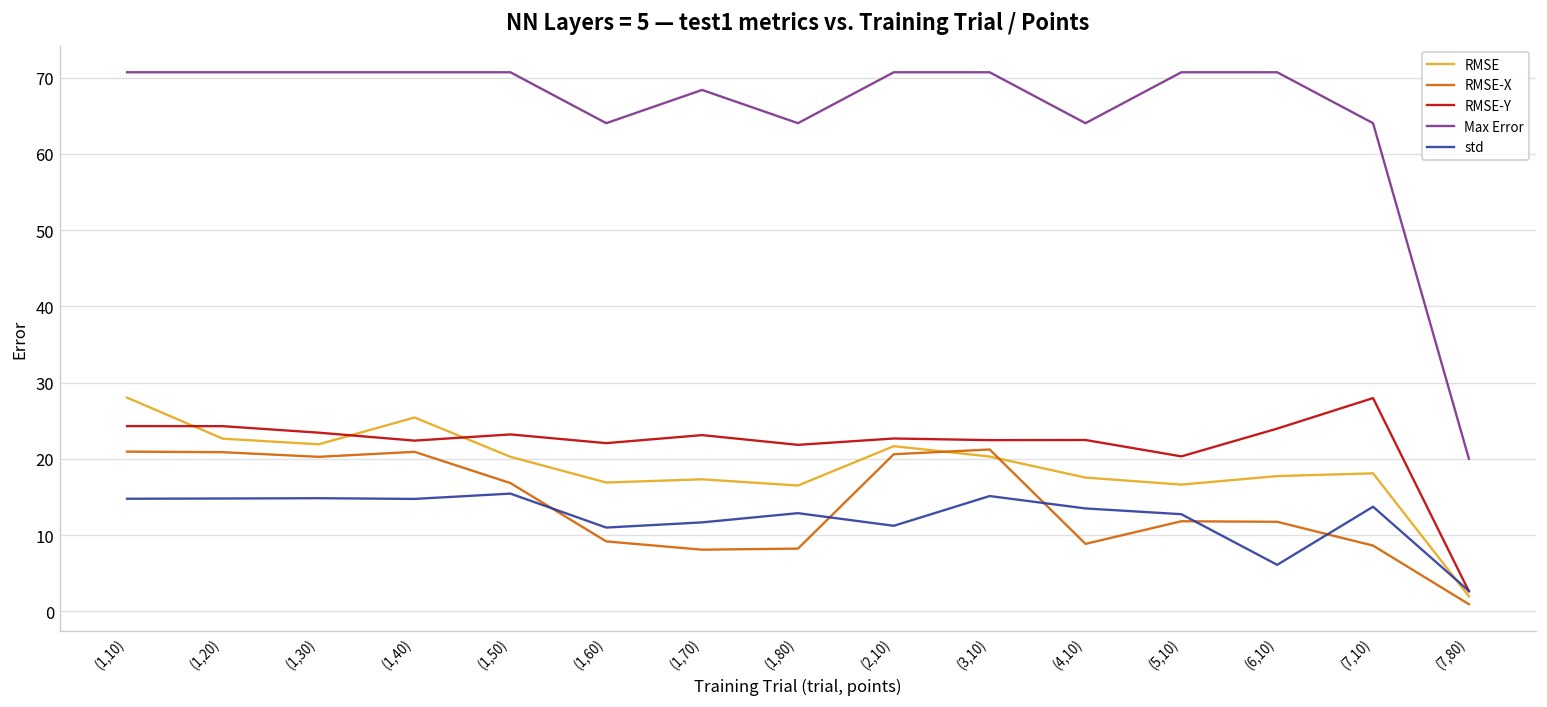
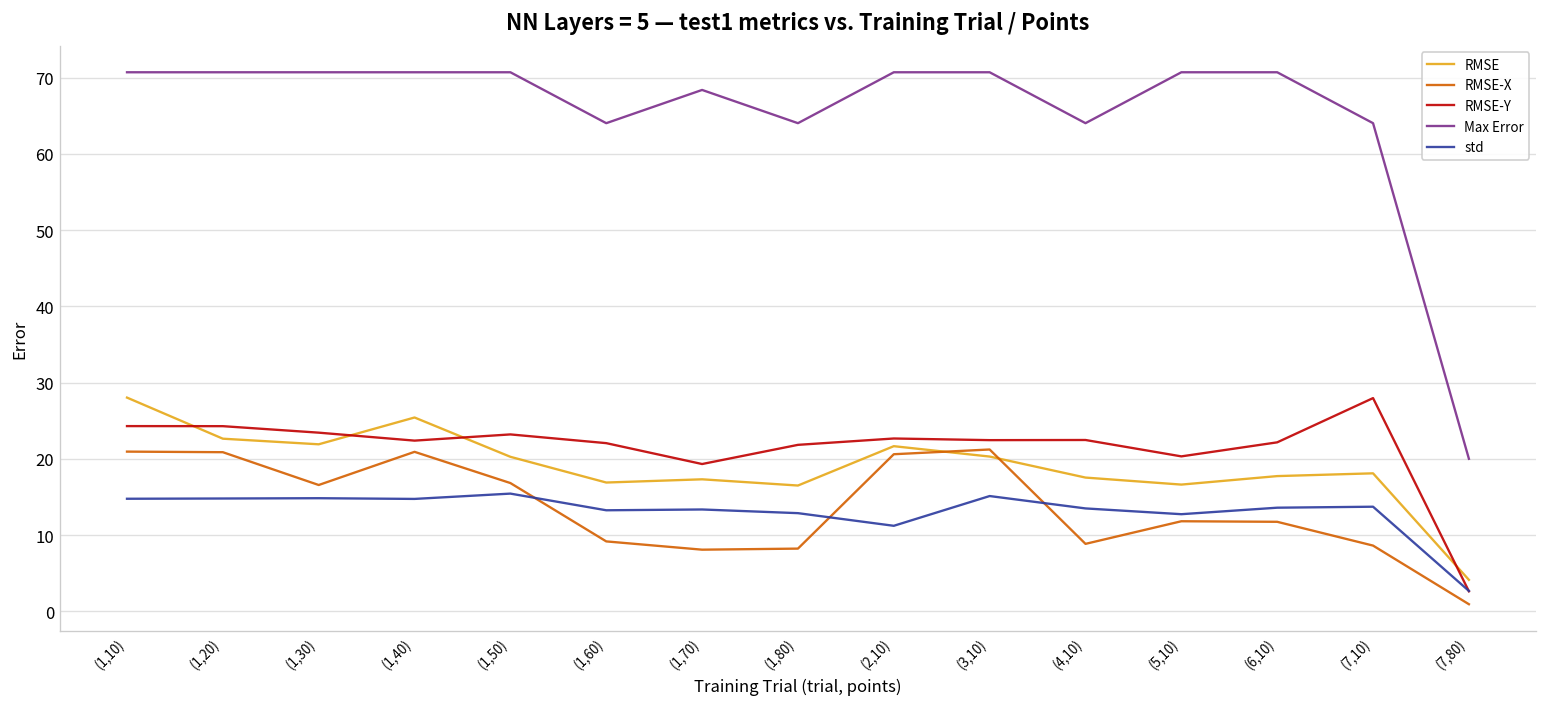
  {
    "RMSE": {
      "(1,10)": 28,
      "(1,20)": 23,
      "(1,30)": 22,
      "(1,40)": 25,
      "(1,50)": 20,
      "(1,60)": 17,
      "(1,70)": 17,
      "(1,80)": 16,
      "(2,10)": 22,
      "(3,10)": 20,
      "(4,10)": 18,
      "(5,10)": 17,
      "(6,10)": 18,
      "(7,10)": 18,
-     "(7,80)": 2
+     "(7,80)": 4
    },
    "RMSE-X": {
      "(1,10)": 21,
      "(1,20)": 21,
-     "(1,30)": 20,
+     "(1,30)": 17,
      "(1,40)": 21,
      "(1,50)": 17,
      "(1,60)": 9,
      "(1,70)": 8,
      "(1,80)": 8,
      "(2,10)": 21,
      "(3,10)": 21,
      "(4,10)": 9,
      "(5,10)": 12,
      "(6,10)": 12,
      "(7,10)": 9,
      "(7,80)": 1
    },
    "RMSE-Y": {
      "(1,10)": 24,
      "(1,20)": 24,
      "(1,30)": 23,
      "(1,40)": 22,
      "(1,50)": 23,
      "(1,60)": 22,
-     "(1,70)": 23,
+     "(1,70)": 19,
      "(1,80)": 22,
      "(2,10)": 23,
      "(3,10)": 22,
      "(4,10)": 22,
      "(5,10)": 20,
-     "(6,10)": 24,
+     "(6,10)": 22,
      "(7,10)": 28
    },
    "Max Error": {
      "(1,10)": 71,
      "(1,20)": 71,
      "(1,30)": 71,
      "(1,40)": 71,
      "(1,50)": 71,
      "(1,60)": 64,
      "(1,70)": 68,
      "(1,80)": 64,
      "(2,10)": 71,
      "(3,10)": 71,
      "(4,10)": 64,
      "(5,10)": 71,
      "(6,10)": 71,
      "(7,10)": 64,
      "(7,80)": 20
    },
    "std": {
      "(1,10)": 15,
      "(1,20)": 15,
      "(1,30)": 15,
      "(1,40)": 15,
      "(1,50)": 15,
-     "(1,60)": 11,
-     "(1,70)": 12,
+     "(1,60)": 13,
+     "(1,70)": 13,
      "(1,80)": 13,
      "(2,10)": 11,
      "(3,10)": 15,
      "(4,10)": 13,
      "(5,10)": 13,
-     "(6,10)": 6,
+     "(6,10)": 14,
      "(7,10)": 14
    }
  }
